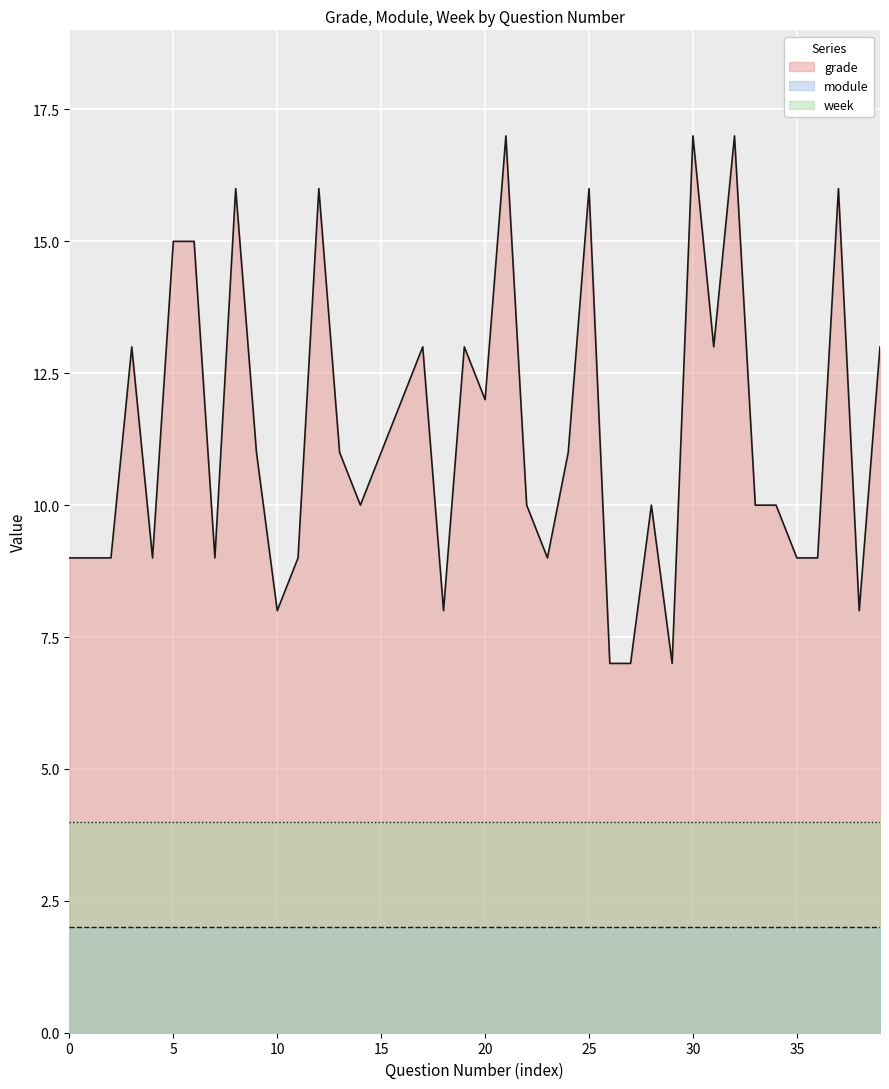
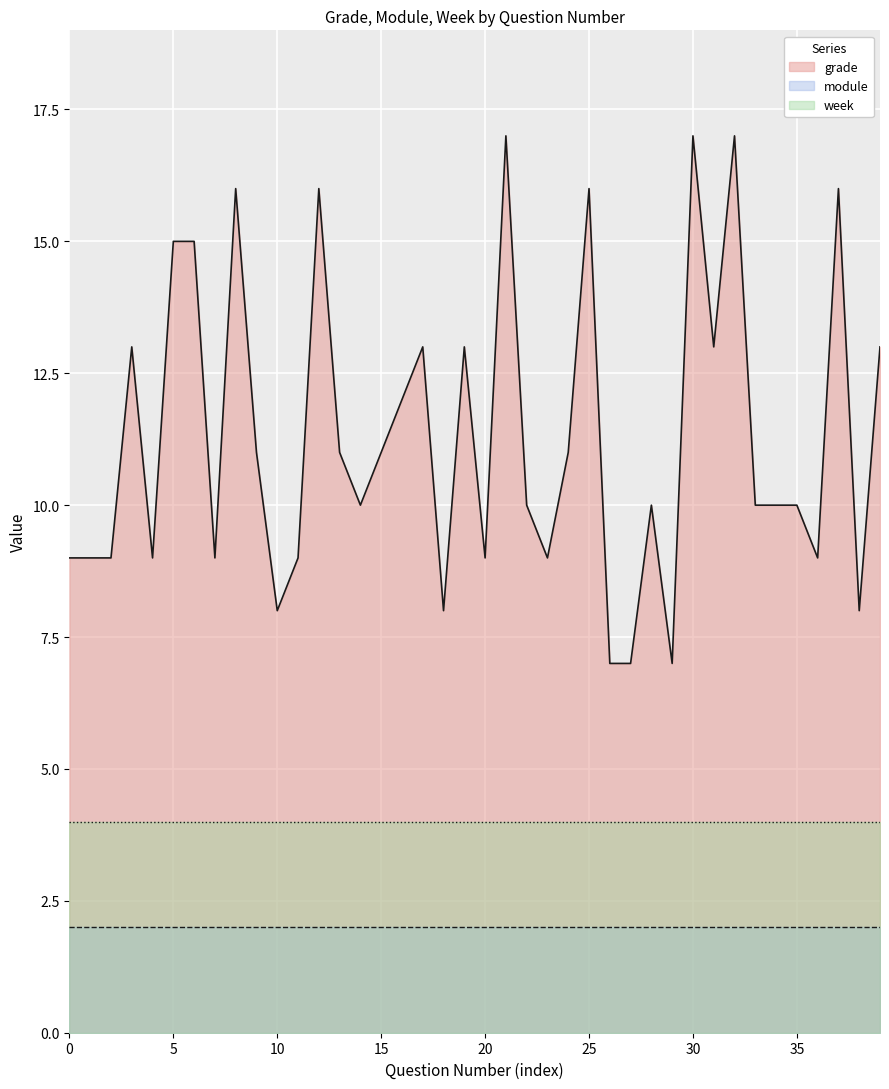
  {
    "grade": {
      "0": 9,
      "5": 15,
      "10": 8,
      "15": 11,
-     "20": 12,
+     "20": 9,
      "25": 16,
      "30": 17,
-     "35": 9
+     "35": 10
    }
  }
